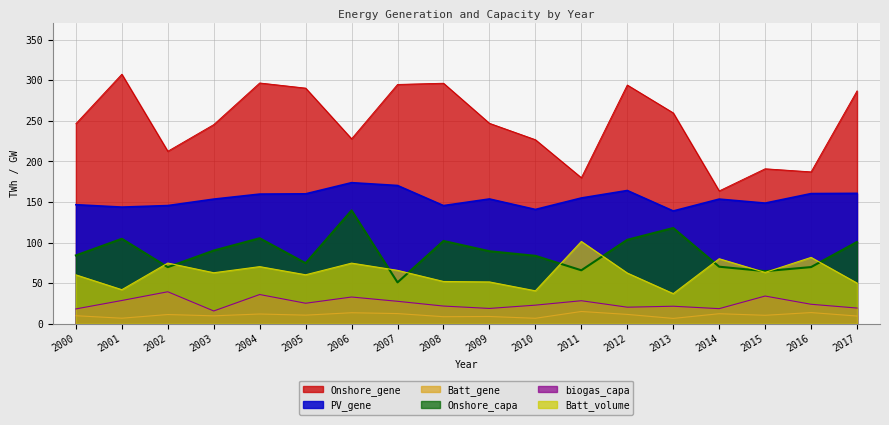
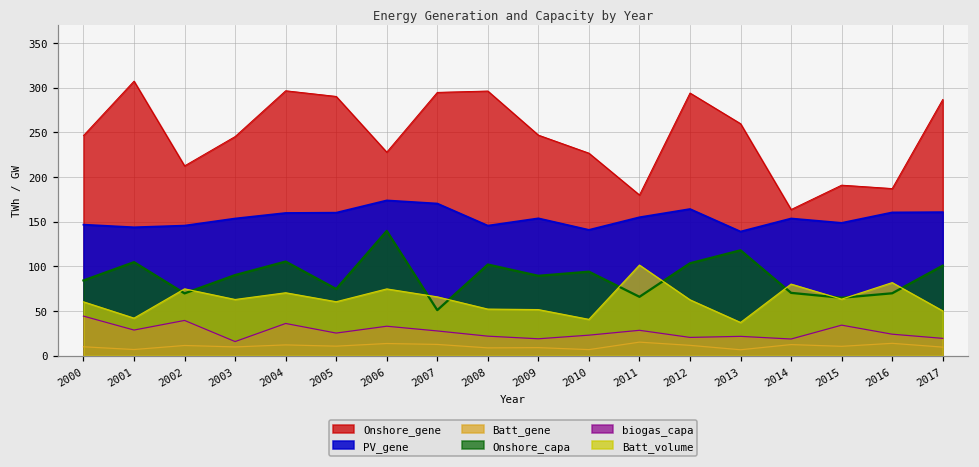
  {
    "Onshore_gene": {
      "2000": 250,
      "2001": 310,
      "2002": 210,
      "2003": 250,
      "2004": 300,
      "2005": 290,
      "2006": 230,
      "2007": 290,
      "2008": 300,
      "2009": 250,
      "2010": 230,
      "2011": 180,
      "2012": 290,
      "2013": 260,
      "2014": 160,
      "2015": 190,
      "2016": 190,
      "2017": 290
    },
    "PV_gene": {
      "2000": 150,
      "2001": 140,
      "2002": 150,
      "2003": 150,
      "2004": 160,
      "2005": 160,
      "2006": 170,
      "2007": 170,
      "2008": 150,
      "2009": 150,
      "2010": 140,
      "2011": 150,
      "2012": 160,
      "2013": 140,
      "2014": 150,
      "2015": 150,
      "2016": 160,
      "2017": 160
    },
    "Onshore_capa": {
      "2000": 80,
      "2001": 100,
      "2002": 70,
      "2003": 90,
      "2004": 110,
      "2005": 70,
      "2006": 140,
      "2007": 50,
      "2008": 100,
      "2009": 90,
-     "2010": 80,
+     "2010": 90,
      "2011": 70,
      "2012": 100,
      "2013": 120,
      "2014": 70,
      "2016": 70,
      "2017": 100
    },
    "biogas_capa": {
-     "2000": 20,
+     "2000": 40,
      "2001": 30,
      "2002": 40,
      "2003": 20,
      "2004": 40,
      "2005": 30,
      "2006": 30,
      "2007": 30,
      "2008": 20,
      "2009": 20,
      "2010": 20,
      "2011": 30,
      "2012": 20,
      "2013": 20,
      "2014": 20,
      "2015": 30,
      "2016": 20,
      "2017": 20
    }
  }
